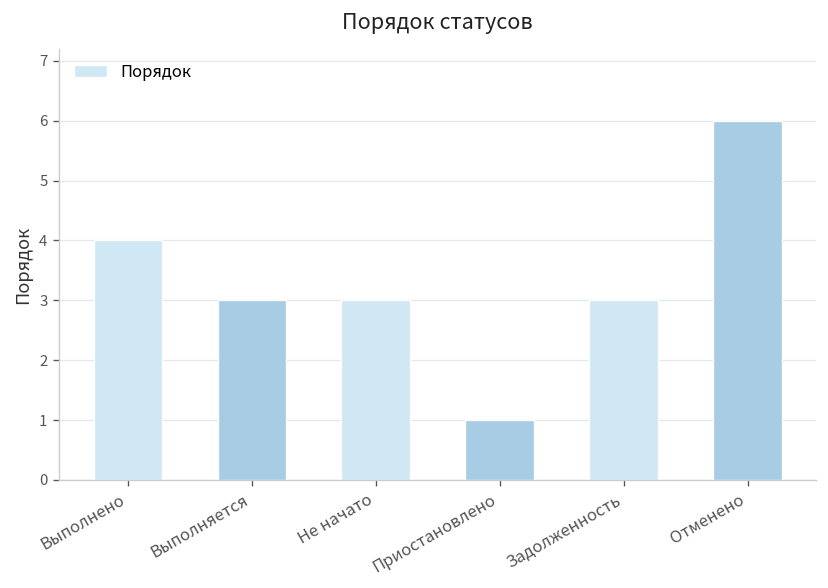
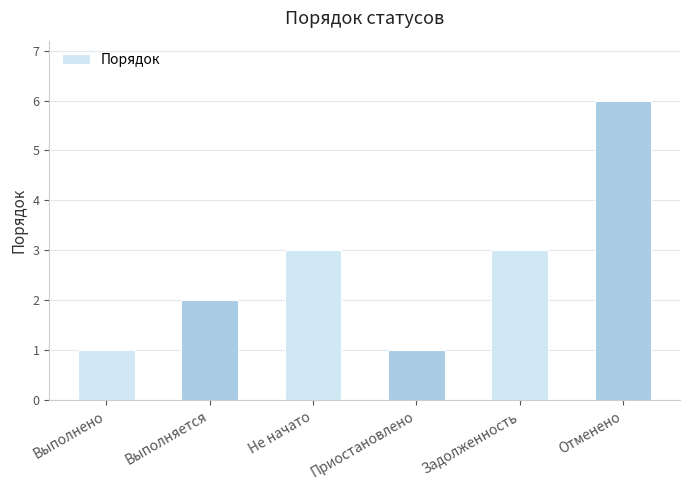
  {
-   "Выполнено": 4,
-   "Выполняется": 3,
+   "Выполнено": 1,
+   "Выполняется": 2,
    "Не начато": 3,
    "Приостановлено": 1,
    "Задолженность": 3,
    "Отменено": 6
  }
